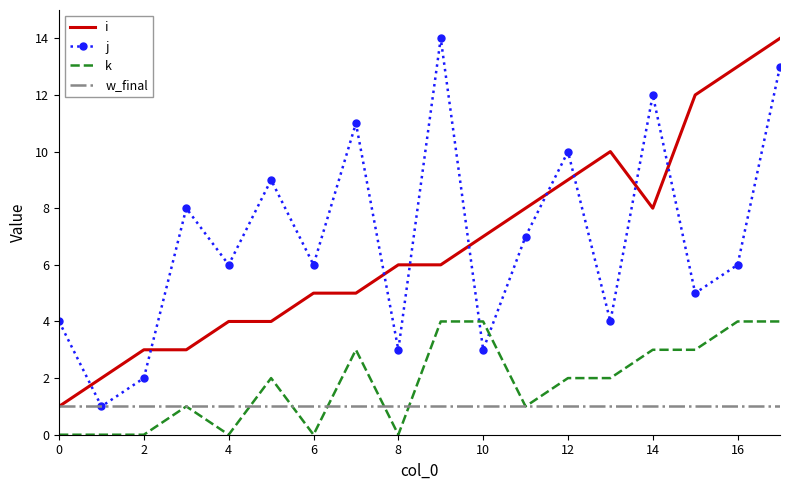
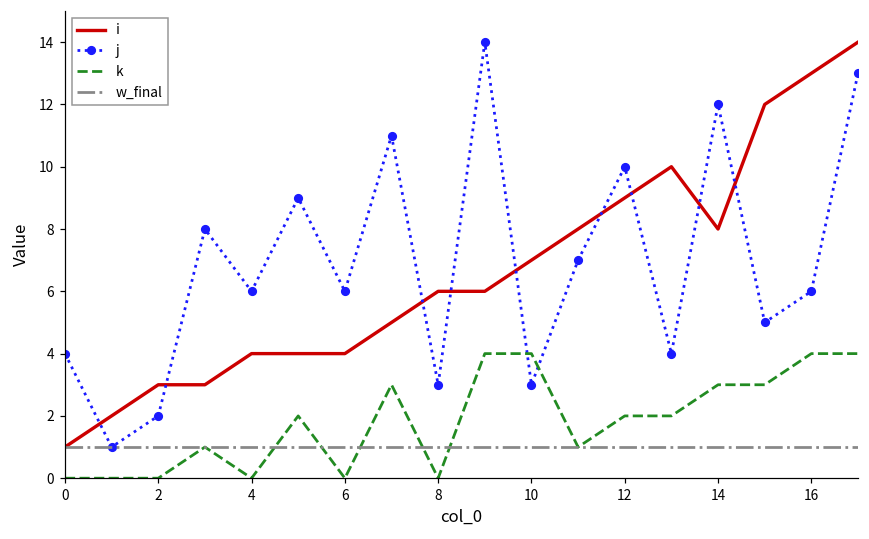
  {
    "i": {
      "2": 3,
      "4": 4,
-     "6": 5,
+     "6": 4,
      "8": 6,
      "10": 7,
      "12": 9,
      "14": 8,
      "16": 13
    },
    "j": {
      "0": 4,
      "2": 2,
      "4": 6,
      "6": 6,
      "8": 3,
      "10": 3,
      "12": 10,
      "14": 12,
      "16": 6
    },
    "k": {
      "0": 0,
      "2": 0,
      "4": 0,
      "6": 0,
      "8": 0,
      "10": 4,
      "12": 2,
      "14": 3,
      "16": 4
    },
    "w_final": {
      "2": 1,
      "4": 1,
      "6": 1,
      "8": 1,
      "10": 1,
      "12": 1,
      "14": 1,
      "16": 1
    }
  }
